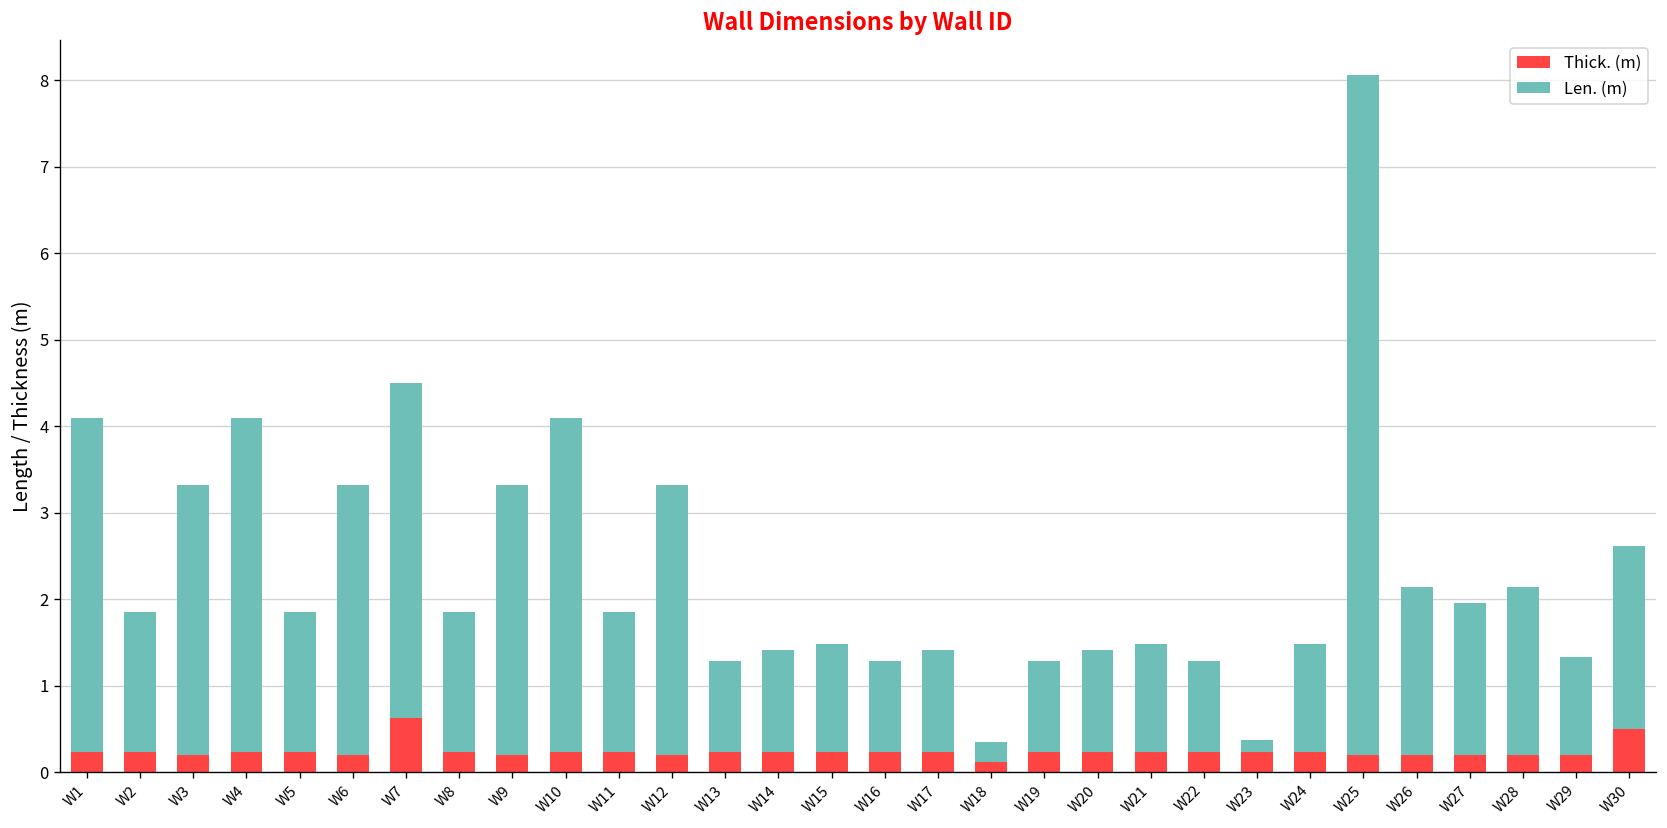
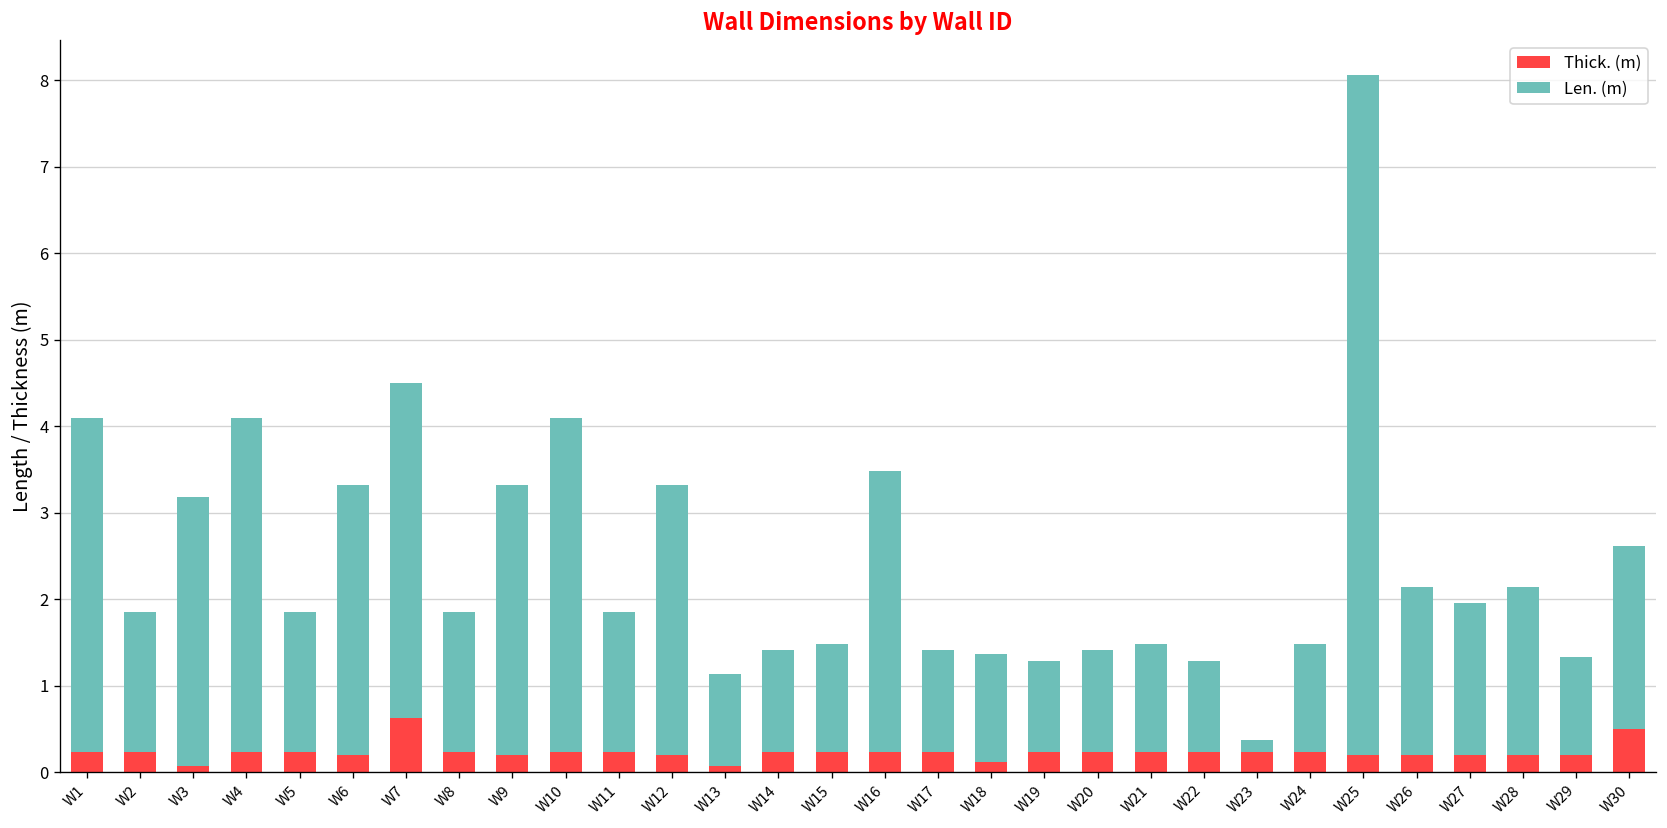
  {
    "Thick. (m)": {
      "W1": 0.2,
      "W2": 0.2,
-     "W3": 0.2,
+     "W3": 0.1,
      "W4": 0.2,
      "W5": 0.2,
      "W6": 0.2,
      "W7": 0.6,
      "W8": 0.2,
      "W9": 0.2,
      "W10": 0.2,
      "W11": 0.2,
      "W12": 0.2,
-     "W13": 0.2,
+     "W13": 0.1,
      "W14": 0.2,
      "W15": 0.2,
      "W16": 0.2,
      "W17": 0.2,
      "W18": 0.1,
      "W19": 0.2,
      "W20": 0.2,
      "W21": 0.2,
      "W22": 0.2,
      "W23": 0.2,
      "W24": 0.2,
      "W25": 0.2,
      "W26": 0.2,
      "W27": 0.2,
      "W28": 0.2,
      "W29": 0.2,
      "W30": 0.5
    },
    "Len. (m)": {
      "W1": 3.9,
      "W2": 1.6,
      "W3": 3.1,
      "W4": 3.9,
      "W5": 1.6,
      "W6": 3.1,
      "W7": 3.9,
      "W8": 1.6,
      "W9": 3.1,
      "W10": 3.9,
      "W11": 1.6,
      "W12": 3.1,
      "W13": 1.1,
      "W14": 1.2,
      "W15": 1.2,
-     "W16": 1.1,
+     "W16": 3.2,
      "W17": 1.2,
-     "W18": 0.2,
+     "W18": 1.2,
      "W19": 1.1,
      "W20": 1.2,
      "W21": 1.2,
      "W22": 1.1,
      "W23": 0.1,
      "W24": 1.2,
      "W25": 7.9,
      "W26": 1.9,
      "W27": 1.7,
      "W28": 1.9,
      "W29": 1.1,
      "W30": 2.1
    }
  }
